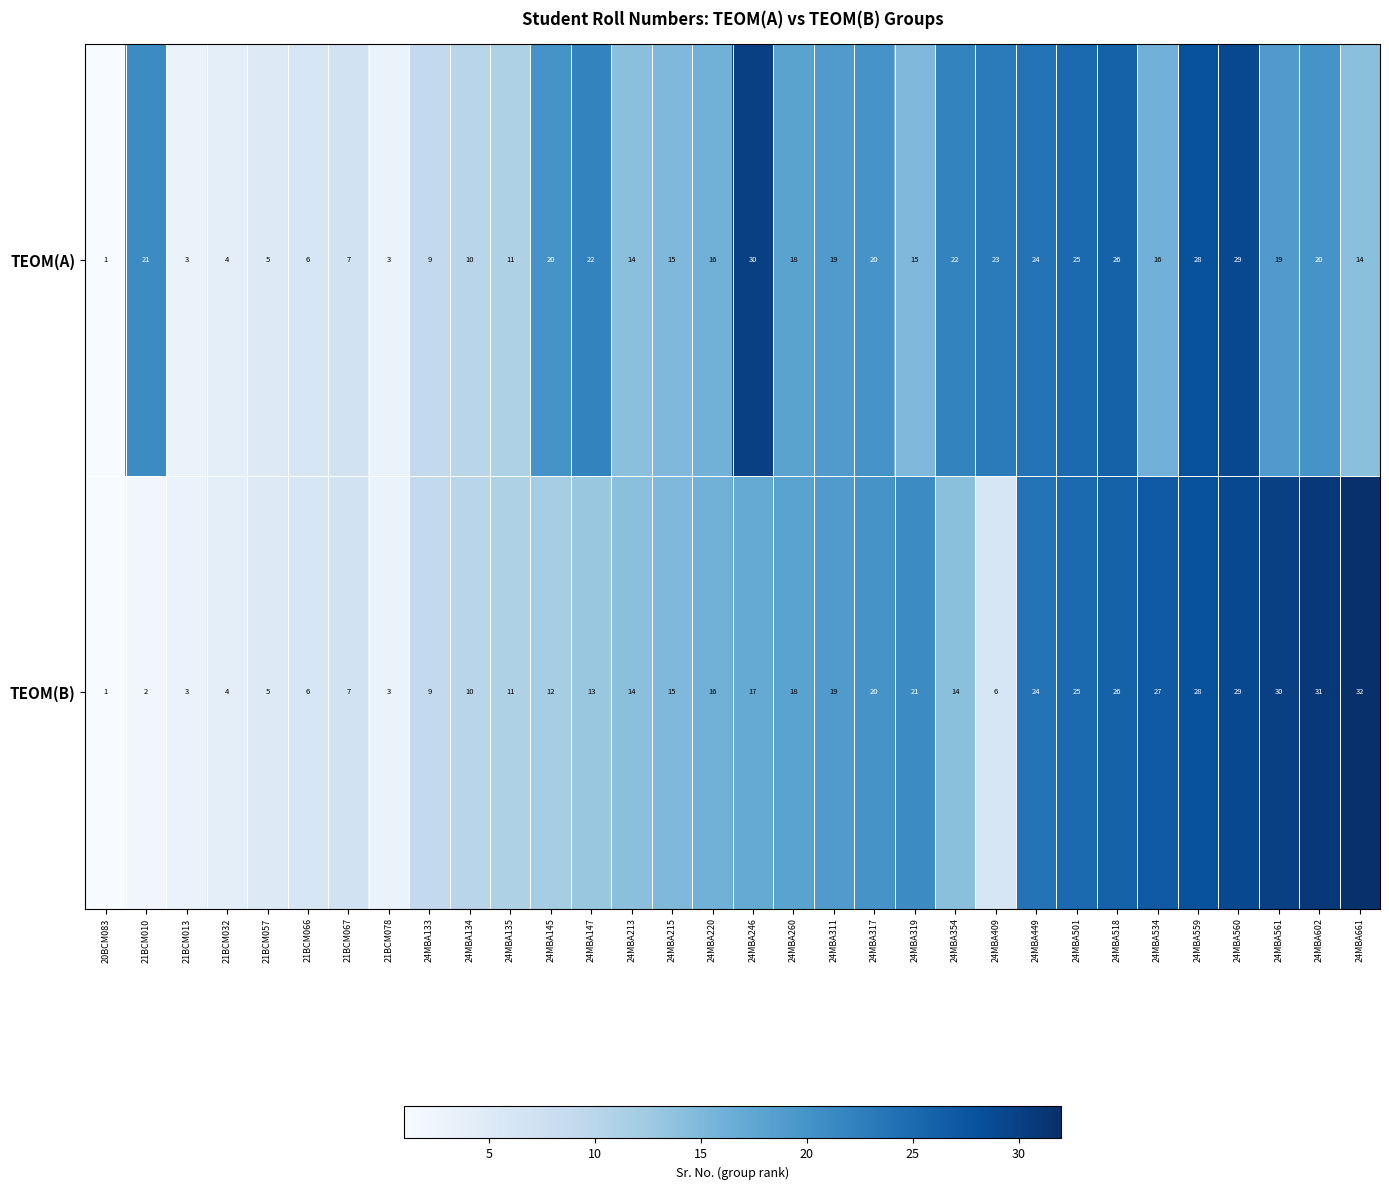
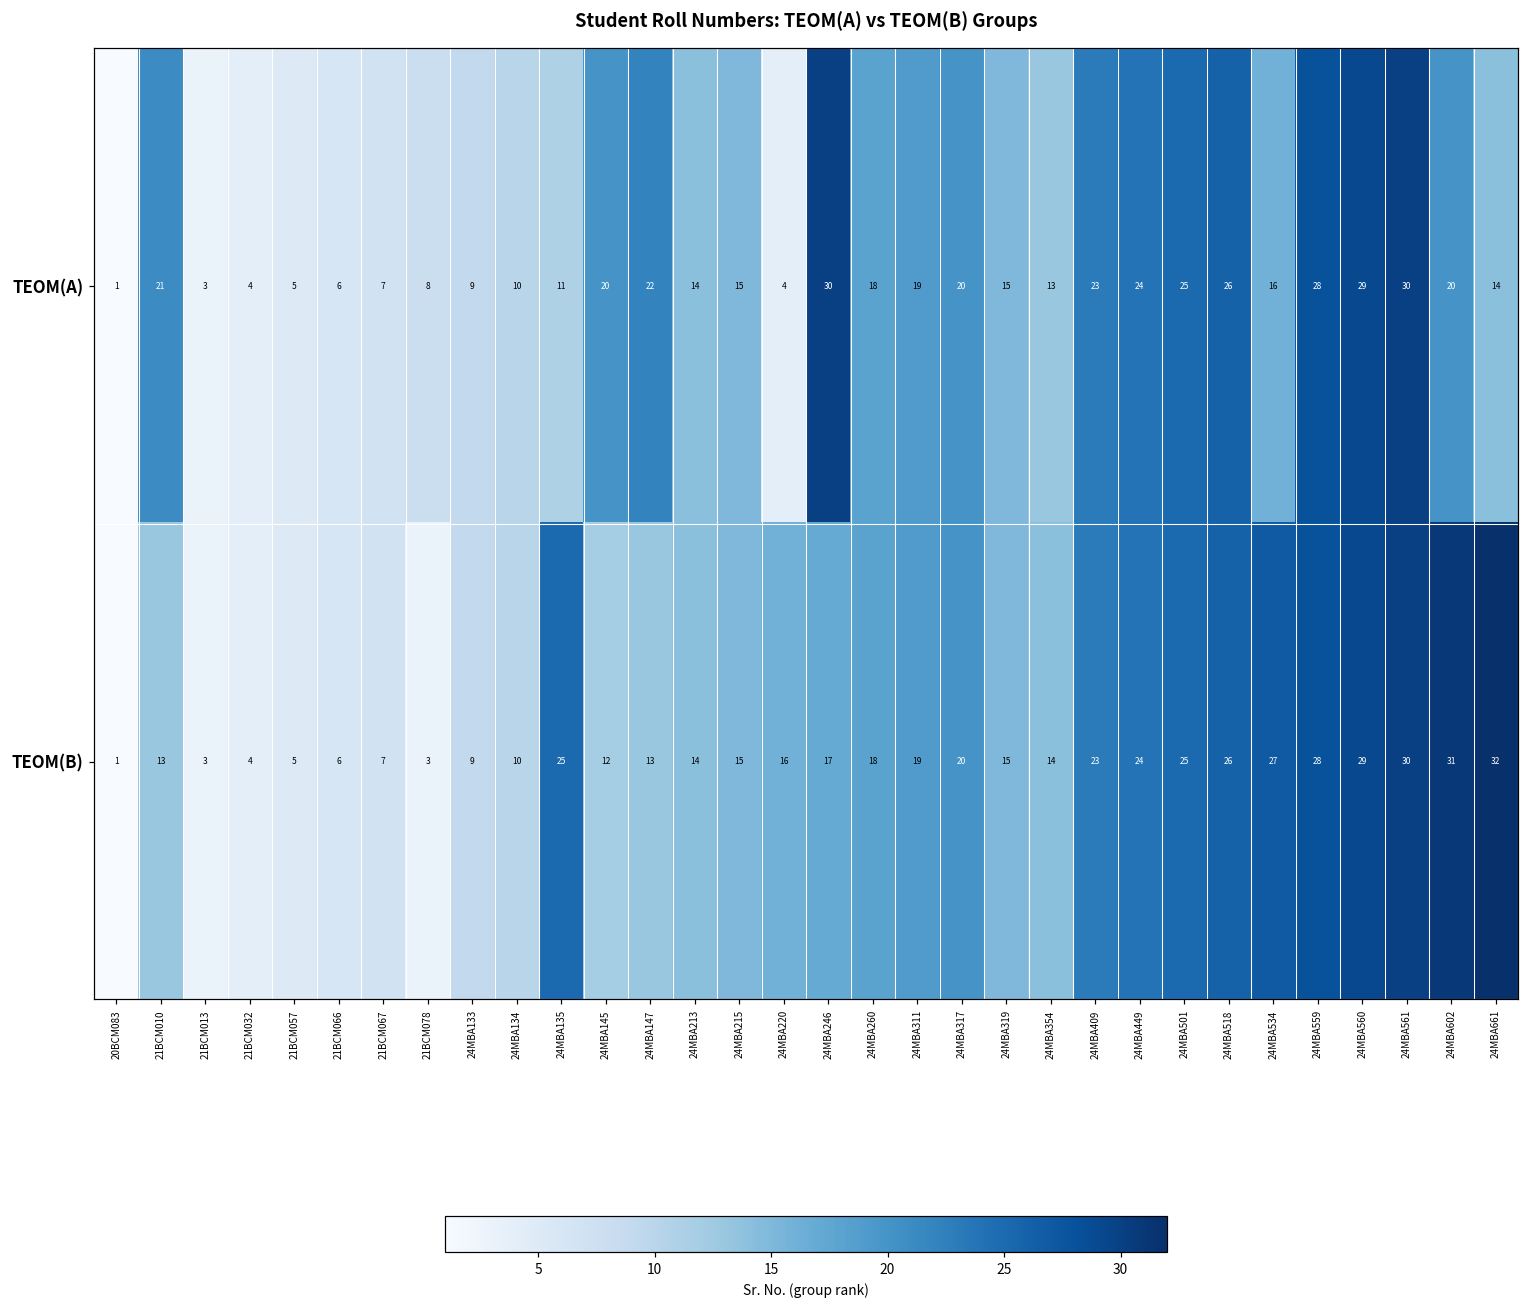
  {
    "TEOM(A)": {
      "20BCM083": 1,
      "21BCM010": 21,
      "21BCM013": 3,
      "21BCM032": 4,
      "21BCM057": 5,
      "21BCM066": 6,
      "21BCM067": 7,
-     "21BCM078": 3,
+     "21BCM078": 8,
      "24MBA133": 9,
      "24MBA134": 10,
      "24MBA135": 11,
      "24MBA145": 20,
      "24MBA147": 22,
      "24MBA213": 14,
      "24MBA215": 15,
-     "24MBA220": 16,
+     "24MBA220": 4,
      "24MBA246": 30,
      "24MBA260": 18,
      "24MBA311": 19,
      "24MBA317": 20,
      "24MBA319": 15,
-     "24MBA354": 22,
+     "24MBA354": 13,
      "24MBA409": 23,
      "24MBA449": 24,
      "24MBA501": 25,
      "24MBA518": 26,
      "24MBA534": 16,
      "24MBA559": 28,
      "24MBA560": 29,
-     "24MBA561": 19,
+     "24MBA561": 30,
      "24MBA602": 20,
      "24MBA661": 14
    },
    "TEOM(B)": {
      "20BCM083": 1,
-     "21BCM010": 2,
+     "21BCM010": 13,
      "21BCM013": 3,
      "21BCM032": 4,
      "21BCM057": 5,
      "21BCM066": 6,
      "21BCM067": 7,
      "21BCM078": 3,
      "24MBA133": 9,
      "24MBA134": 10,
-     "24MBA135": 11,
+     "24MBA135": 25,
      "24MBA145": 12,
      "24MBA147": 13,
      "24MBA213": 14,
      "24MBA215": 15,
      "24MBA220": 16,
      "24MBA246": 17,
      "24MBA260": 18,
      "24MBA311": 19,
      "24MBA317": 20,
-     "24MBA319": 21,
+     "24MBA319": 15,
      "24MBA354": 14,
-     "24MBA409": 6,
+     "24MBA409": 23,
      "24MBA449": 24,
      "24MBA501": 25,
      "24MBA518": 26,
      "24MBA534": 27,
      "24MBA559": 28,
      "24MBA560": 29,
      "24MBA561": 30,
      "24MBA602": 31,
      "24MBA661": 32
    }
  }
